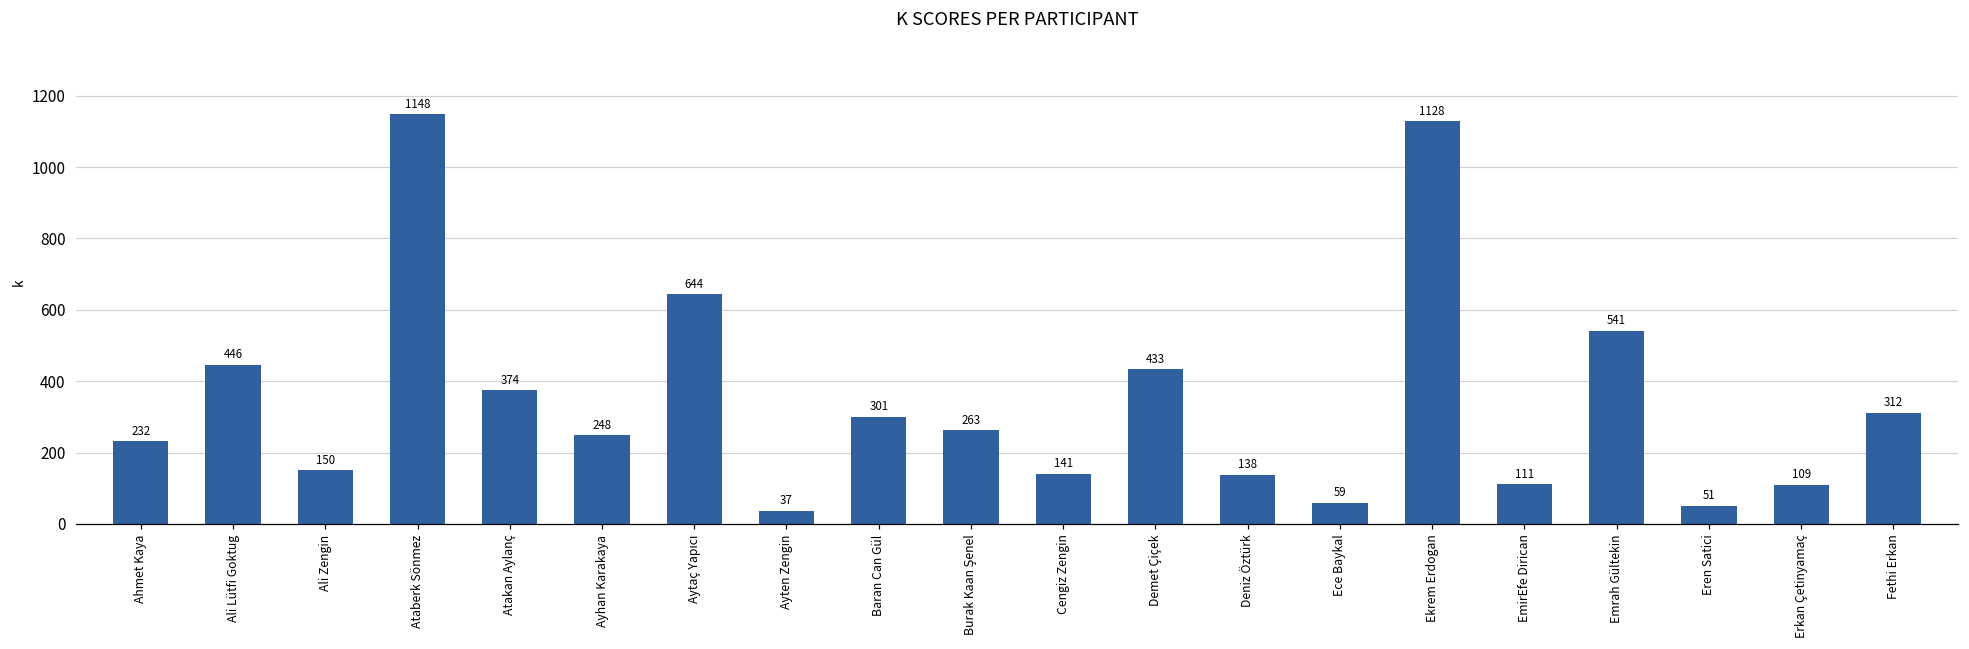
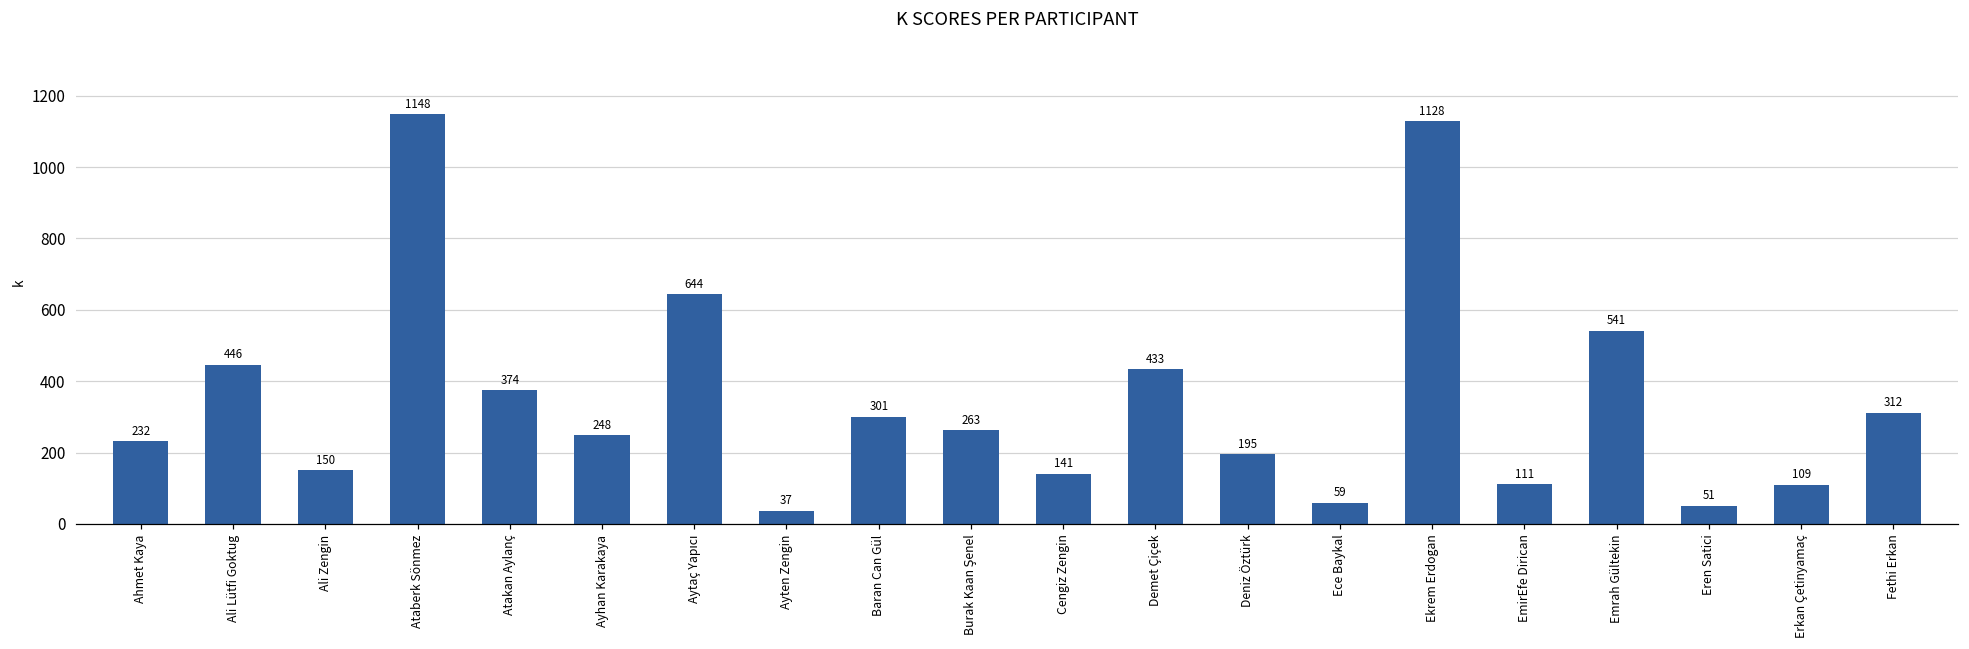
  {
    "Ahmet Kaya": 232,
    "Ali Lütfi Goktug": 446,
    "Ali Zengin": 150,
    "Ataberk Sönmez": 1148,
    "Atakan Aylanç": 374,
    "Ayhan Karakaya": 248,
    "Aytaç Yapıcı": 644,
    "Ayten Zengin": 37,
    "Baran Can Gül": 301,
    "Burak Kaan Şenel": 263,
    "Cengiz Zengin": 141,
    "Demet Çiçek": 433,
-   "Deniz Öztürk": 138,
+   "Deniz Öztürk": 195,
    "Ece Baykal": 59,
    "Ekrem Erdogan": 1128,
    "EmirEfe Dirican": 111,
    "Emrah Gültekin": 541,
    "Eren Satici": 51,
    "Erkan Çetinyamaç": 109,
    "Fethi Erkan": 312
  }
